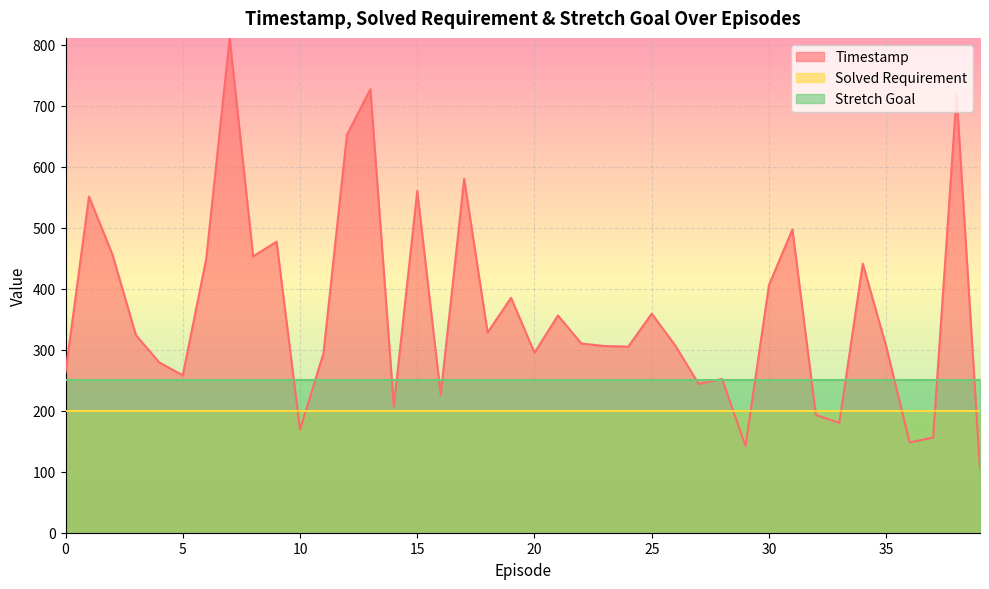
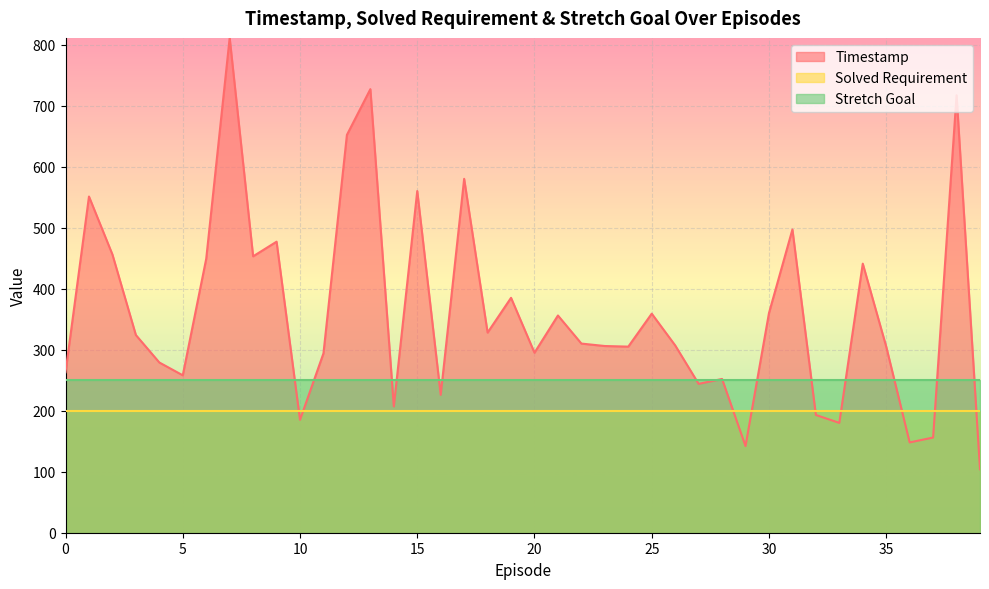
  {
    "Timestamp": {
      "0": 260,
      "5": 260,
-     "10": 170,
+     "10": 190,
      "15": 560,
      "20": 300,
      "25": 360,
-     "30": 410,
+     "30": 360,
      "35": 310
    },
    "Solved Requirement": {
      "0": 200,
      "5": 200,
      "10": 200,
      "15": 200,
      "20": 200,
      "25": 200,
      "30": 200,
      "35": 200
    },
    "Stretch Goal": {
      "0": 250,
      "5": 250,
      "10": 250,
      "15": 250,
      "20": 250,
      "25": 250,
      "30": 250,
      "35": 250
    }
  }
